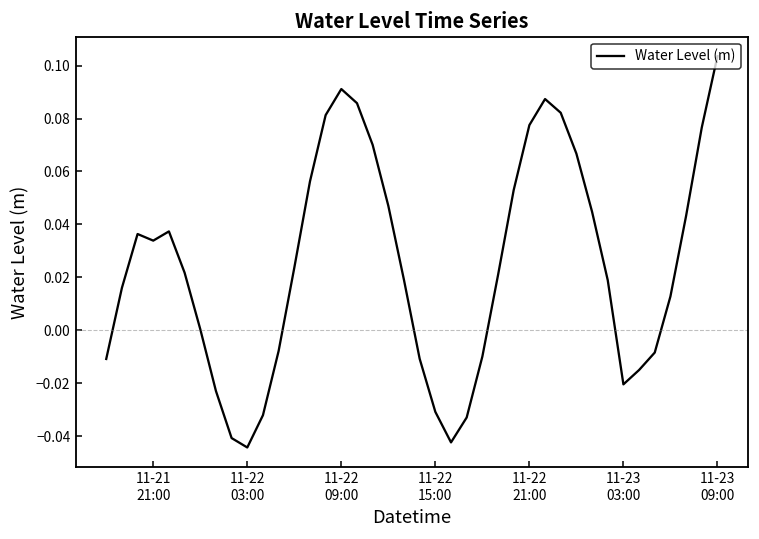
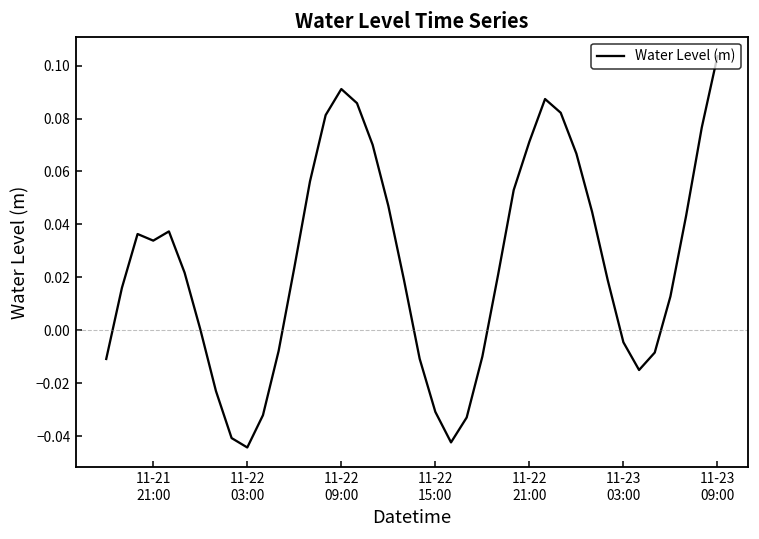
  {
    "11-21 21:00": 0.034,
    "11-22 03:00": -0.044,
    "11-22 09:00": 0.091,
    "11-22 15:00": -0.031,
-   "11-22 21:00": 0.078,
-   "11-23 03:00": -0.020
+   "11-22 21:00": 0.071,
+   "11-23 03:00": -0.004
  }
